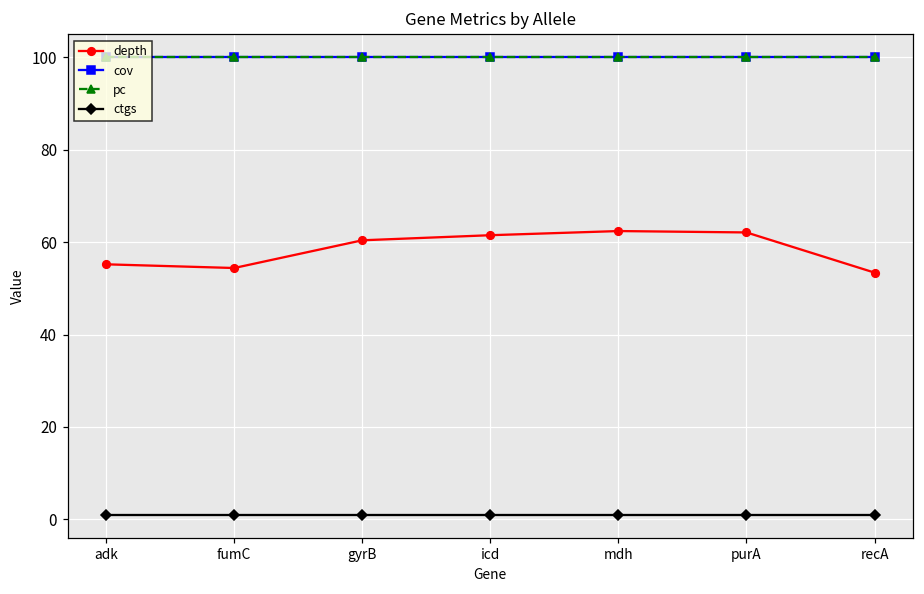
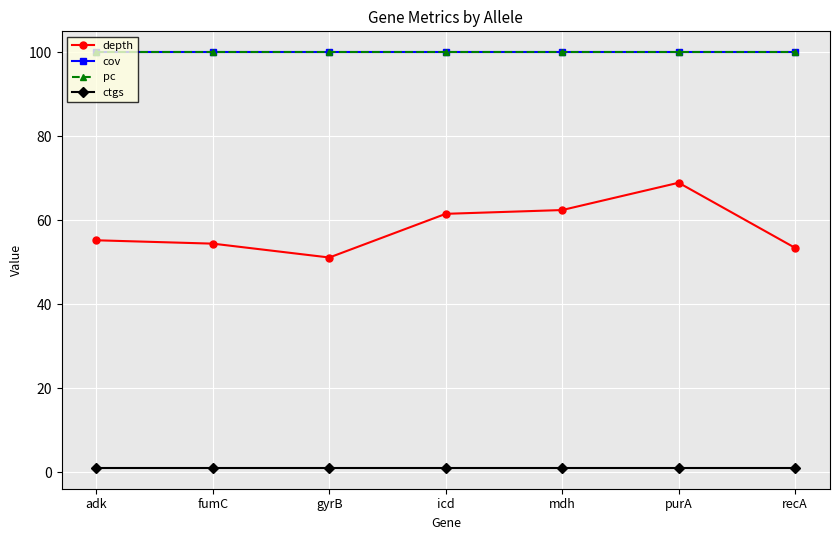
  {
    "depth": {
      "adk": 55,
      "fumC": 54,
-     "gyrB": 60,
+     "gyrB": 51,
      "icd": 62,
      "mdh": 62,
-     "purA": 62,
+     "purA": 69,
      "recA": 53
    },
    "pc": {
      "fumC": 100,
      "gyrB": 100,
      "icd": 100,
      "mdh": 100,
      "purA": 100,
      "recA": 100
    },
    "ctgs": {
      "adk": 1,
      "fumC": 1,
      "gyrB": 1,
      "icd": 1,
      "mdh": 1,
      "purA": 1,
      "recA": 1
    }
  }
